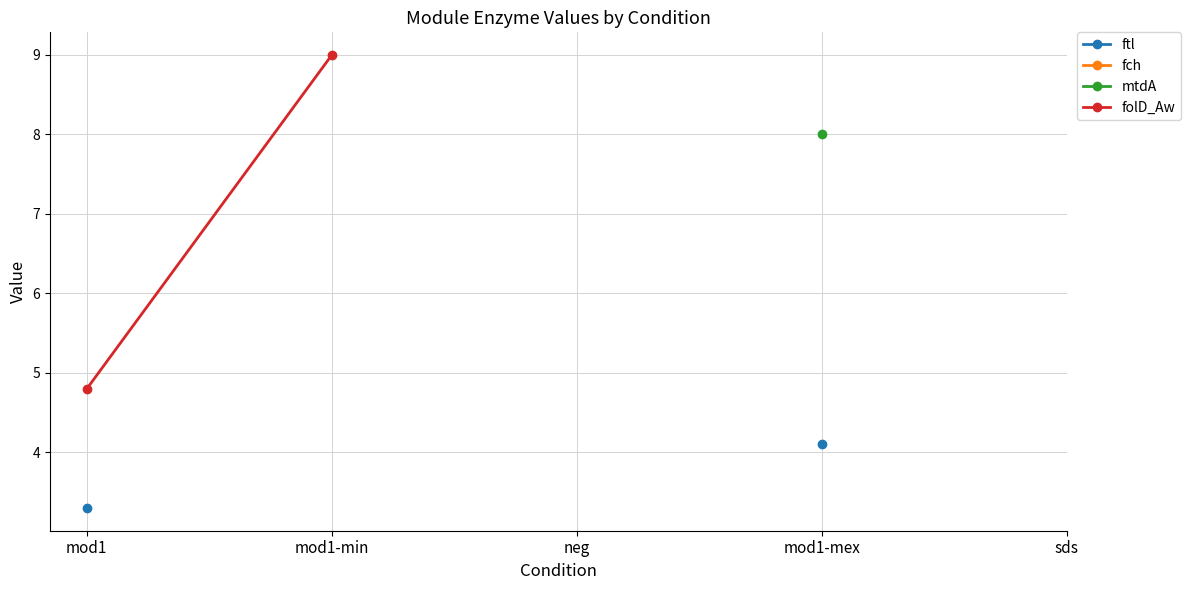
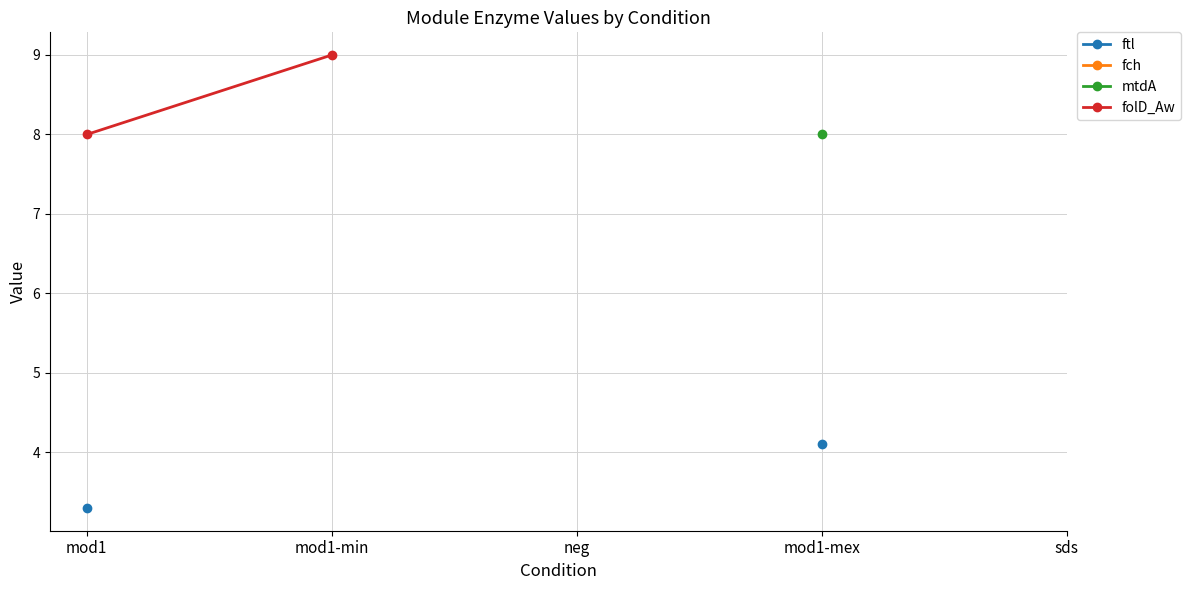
  {
    "ftl": {
      "mod1": 3.3,
      "mod1-mex": 4.1
    },
    "mtdA": {
      "mod1-mex": 8.0
    },
    "folD_Aw": {
-     "mod1": 4.8,
+     "mod1": 8.0,
      "mod1-min": 9.0
    }
  }
